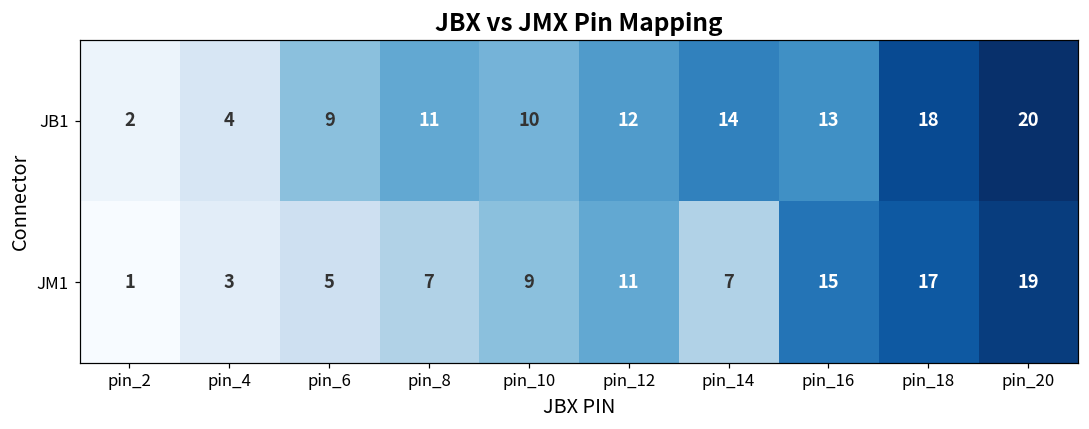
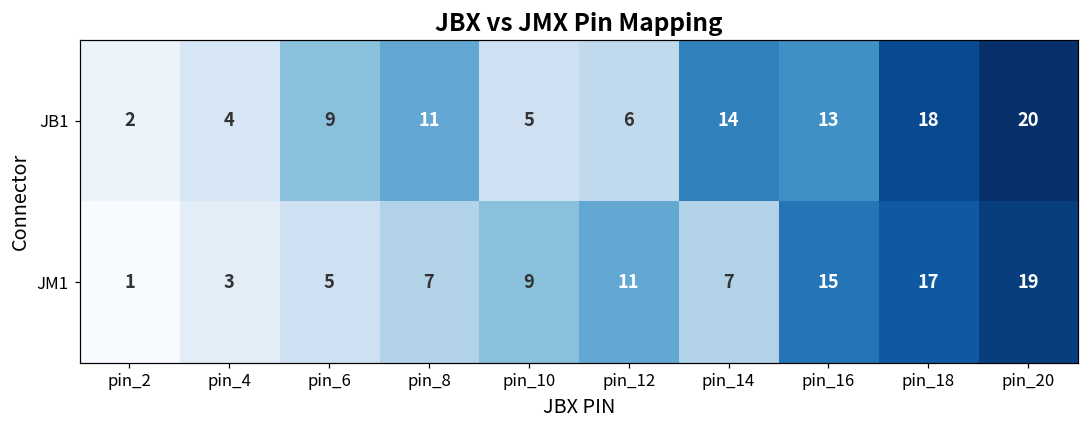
  {
    "JB1": {
      "pin_2": 2,
      "pin_4": 4,
      "pin_6": 9,
      "pin_8": 11,
-     "pin_10": 10,
-     "pin_12": 12,
+     "pin_10": 5,
+     "pin_12": 6,
      "pin_14": 14,
      "pin_16": 13,
      "pin_18": 18,
      "pin_20": 20
    },
    "JM1": {
      "pin_2": 1,
      "pin_4": 3,
      "pin_6": 5,
      "pin_8": 7,
      "pin_10": 9,
      "pin_12": 11,
      "pin_14": 7,
      "pin_16": 15,
      "pin_18": 17,
      "pin_20": 19
    }
  }
